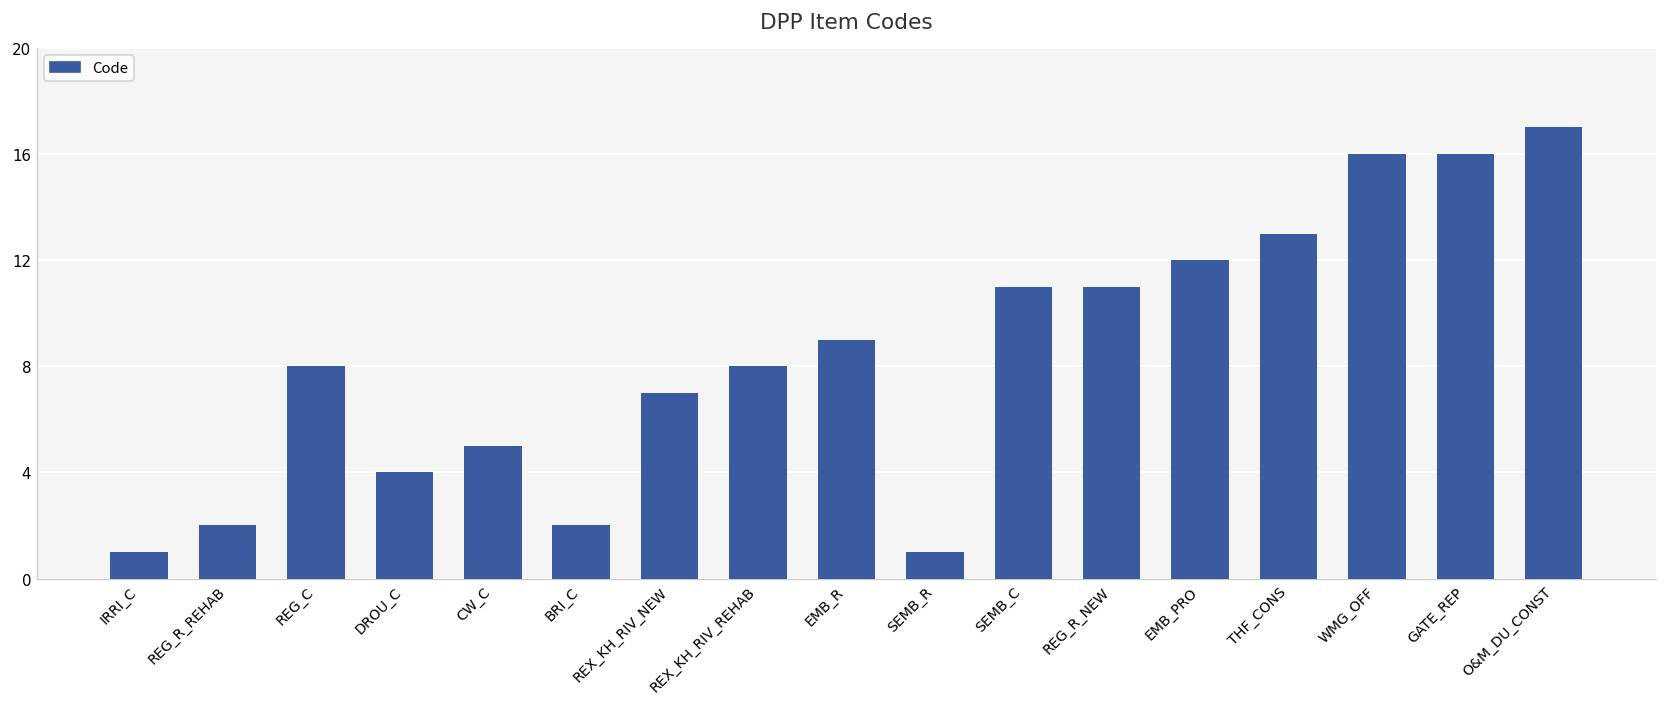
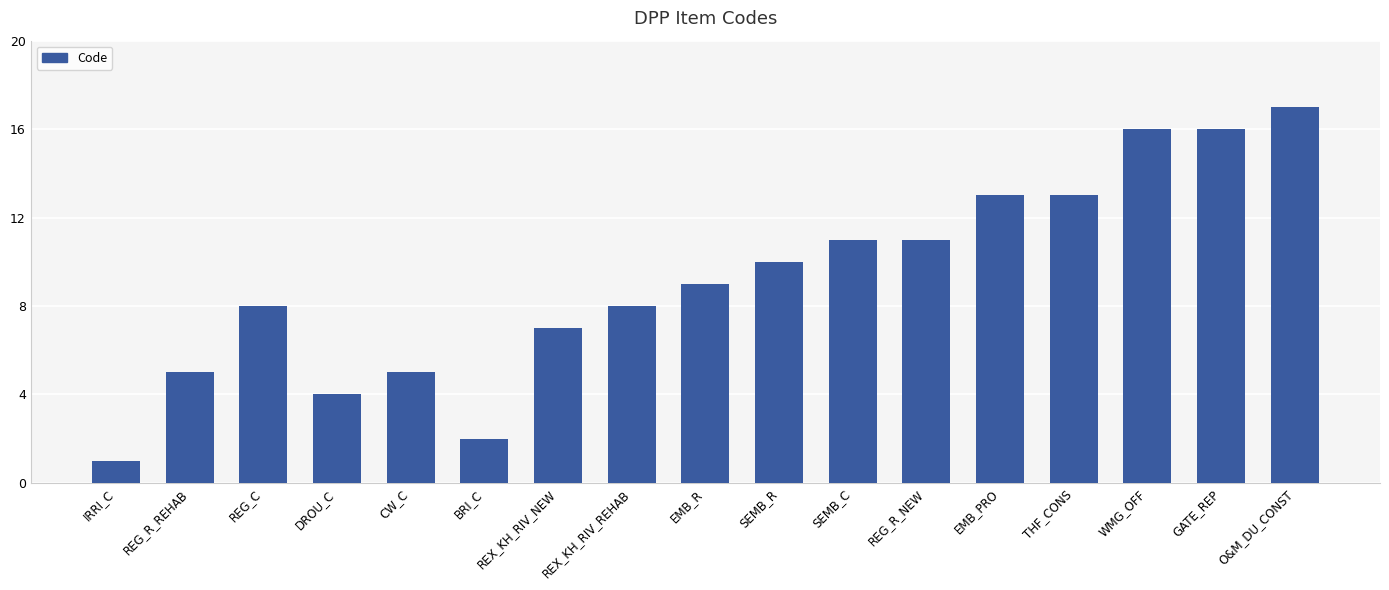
  {
    "IRRI_C": 1,
-   "REG_R_REHAB": 2,
+   "REG_R_REHAB": 5,
    "REG_C": 8,
    "DROU_C": 4,
    "CW_C": 5,
    "BRI_C": 2,
    "REX_KH_RIV_NEW": 7,
    "REX_KH_RIV_REHAB": 8,
    "EMB_R": 9,
-   "SEMB_R": 1,
+   "SEMB_R": 10,
    "SEMB_C": 11,
    "REG_R_NEW": 11,
-   "EMB_PRO": 12,
+   "EMB_PRO": 13,
    "THF_CONS": 13,
    "WMG_OFF": 16,
    "GATE_REP": 16,
    "O&M_DU_CONST": 17
  }
